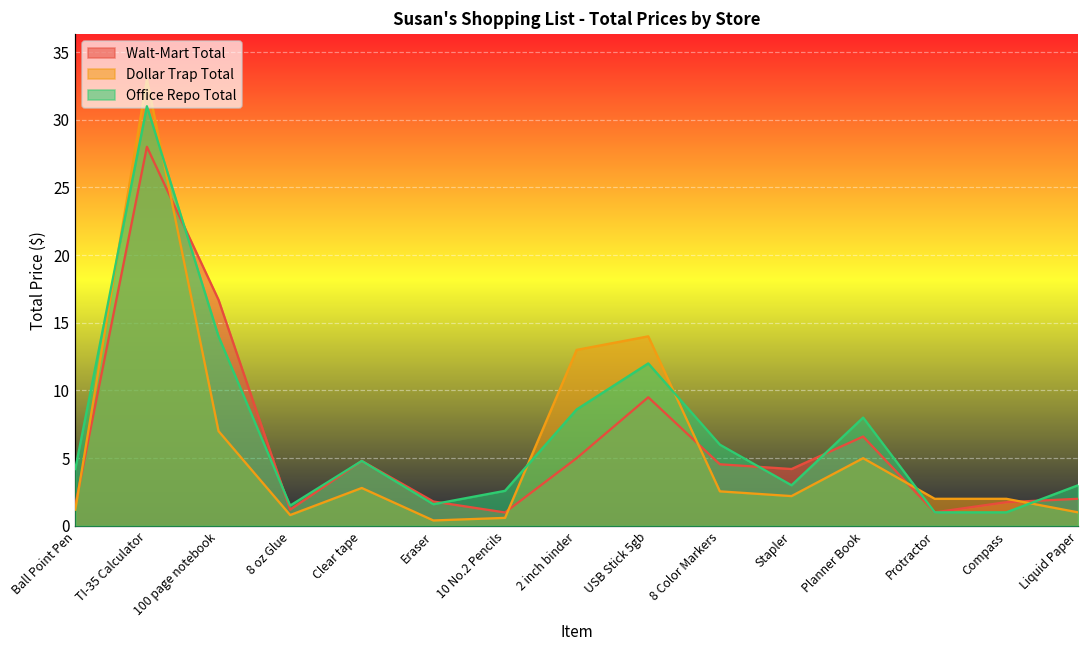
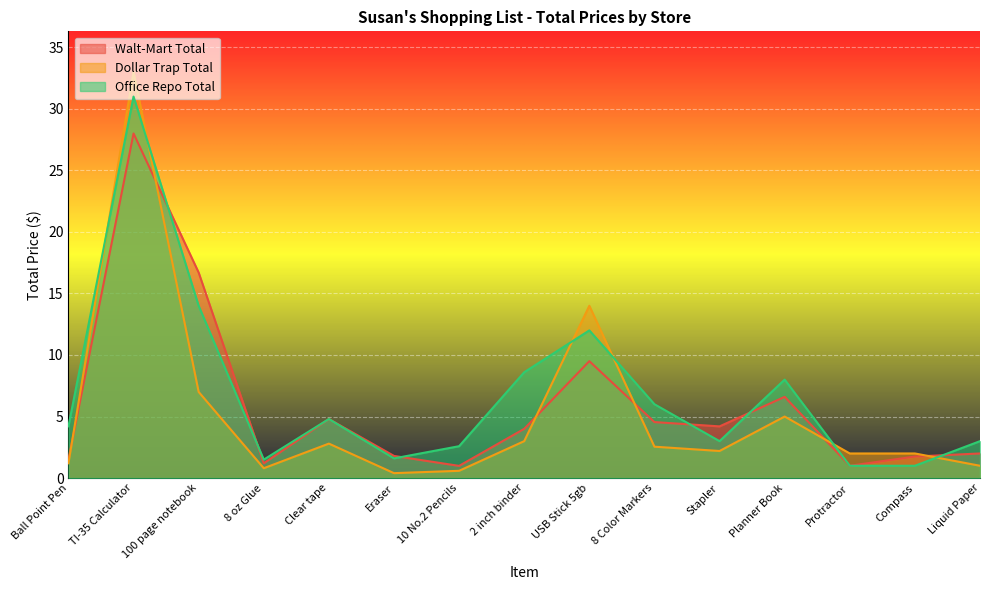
  {
    "Walt-Mart Total": {
      "Ball Point Pen": 1.5,
      "TI-35 Calculator": 28,
      "100 page notebook": 16.7,
      "8 oz Glue": 1,
      "10 No.2 Pencils": 1,
-     "2 inch binder": 5,
+     "2 inch binder": 4,
      "USB Stick 5gb": 9.5,
      "8 Color Markers": 4.6,
      "Stapler": 4,
      "Planner Book": 6.6,
      "Compass": 1.8,
      "Liquid Paper": 2
    },
    "Dollar Trap Total": {
      "Ball Point Pen": 1,
      "100 page notebook": 7,
      "8 oz Glue": 1,
      "Clear tape": 3,
      "Eraser": 0.4,
      "10 No.2 Pencils": 0.6,
-     "2 inch binder": 13,
+     "2 inch binder": 3,
      "USB Stick 5gb": 14,
      "8 Color Markers": 2.6,
      "Stapler": 2,
      "Planner Book": 5,
      "Protractor": 2,
      "Compass": 2,
      "Liquid Paper": 1
    },
    "Office Repo Total": {
      "Ball Point Pen": 4,
      "100 page notebook": 14,
      "8 oz Glue": 1.5,
      "10 No.2 Pencils": 2.6,
      "2 inch binder": 8.6,
      "USB Stick 5gb": 12,
      "8 Color Markers": 6,
      "Stapler": 3,
      "Planner Book": 8,
      "Compass": 1,
      "Liquid Paper": 3
    }
  }
